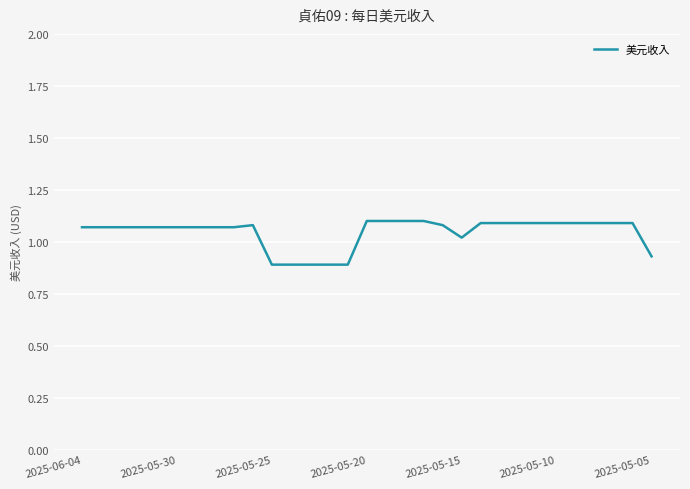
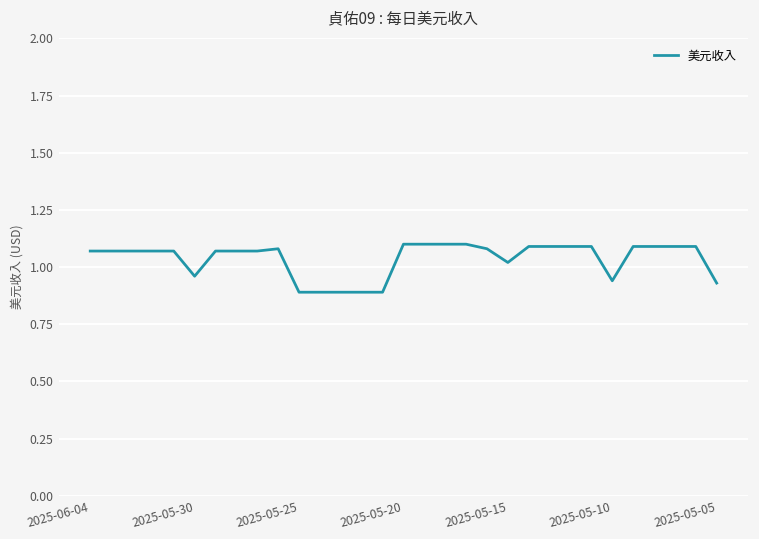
  {
    "2025-06-04": 1.07,
-   "2025-05-30": 1.07,
+   "2025-05-30": 0.96,
    "2025-05-25": 0.89,
    "2025-05-20": 1.10,
    "2025-05-15": 1.02,
-   "2025-05-10": 1.09,
+   "2025-05-10": 0.94,
    "2025-05-05": 0.93
  }
